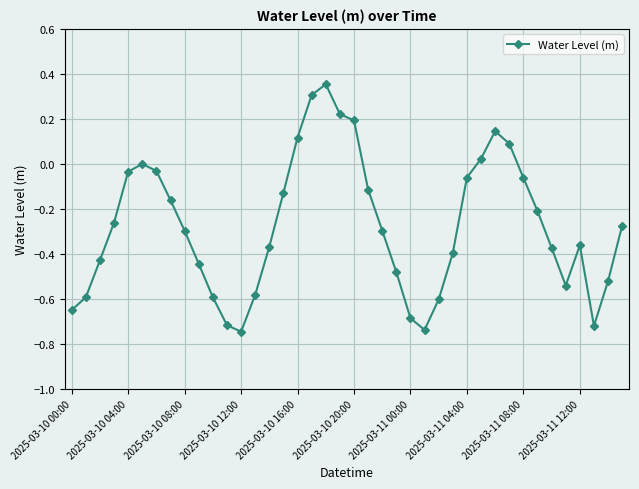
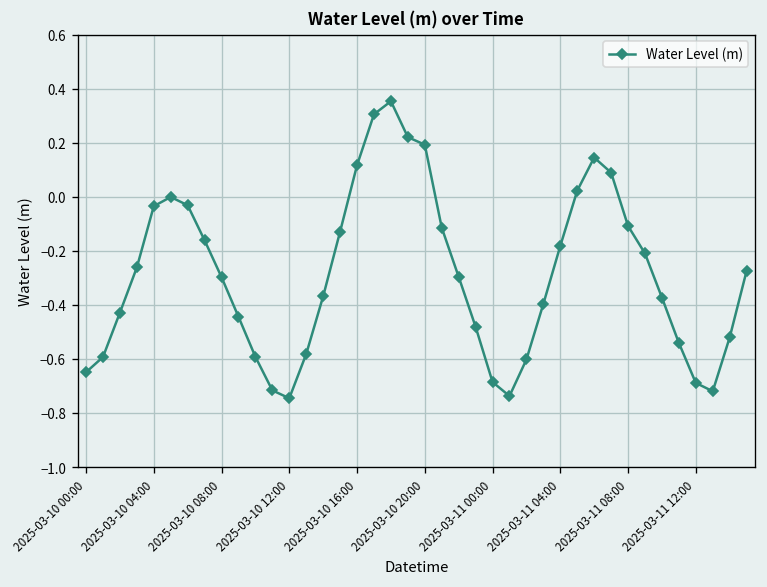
  {
    "2025-03-10 00:00": -0.65,
    "2025-03-10 04:00": -0.03,
    "2025-03-10 08:00": -0.30,
    "2025-03-10 12:00": -0.75,
    "2025-03-10 16:00": 0.12,
    "2025-03-10 20:00": 0.19,
    "2025-03-11 00:00": -0.69,
-   "2025-03-11 04:00": -0.06,
-   "2025-03-11 08:00": -0.06,
-   "2025-03-11 12:00": -0.36
+   "2025-03-11 04:00": -0.18,
+   "2025-03-11 08:00": -0.11,
+   "2025-03-11 12:00": -0.69
  }
